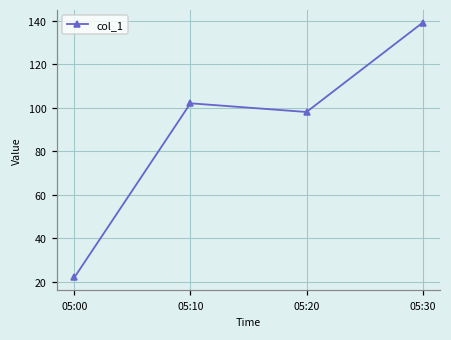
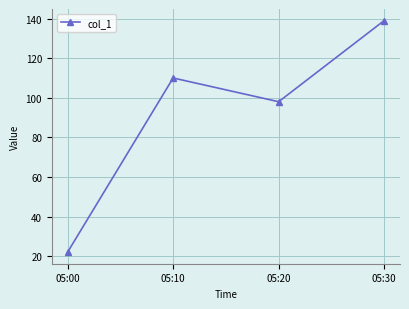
  {
    "05:00": 22,
-   "05:10": 102,
+   "05:10": 110,
    "05:20": 98,
    "05:30": 139
  }
